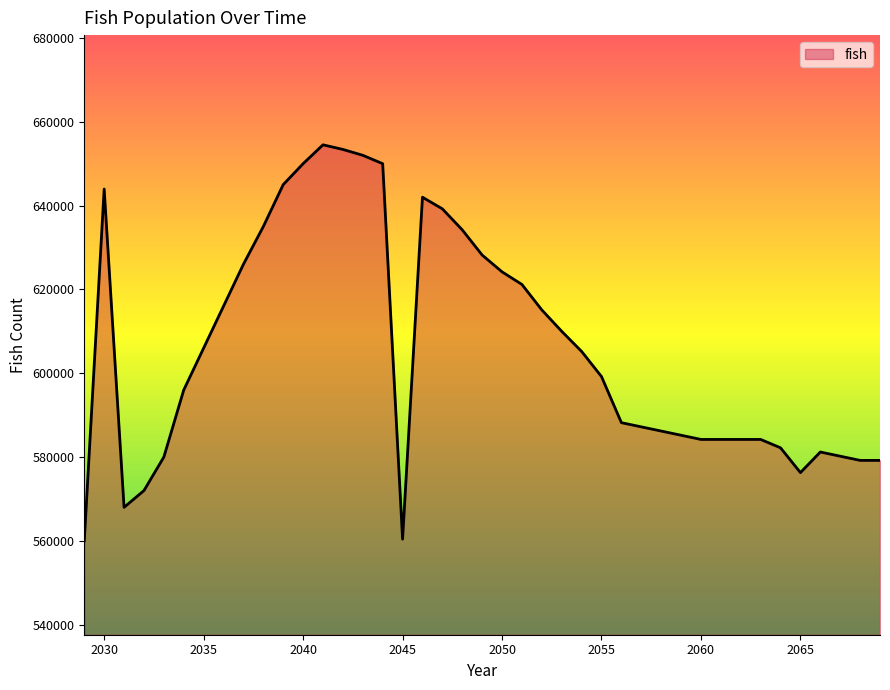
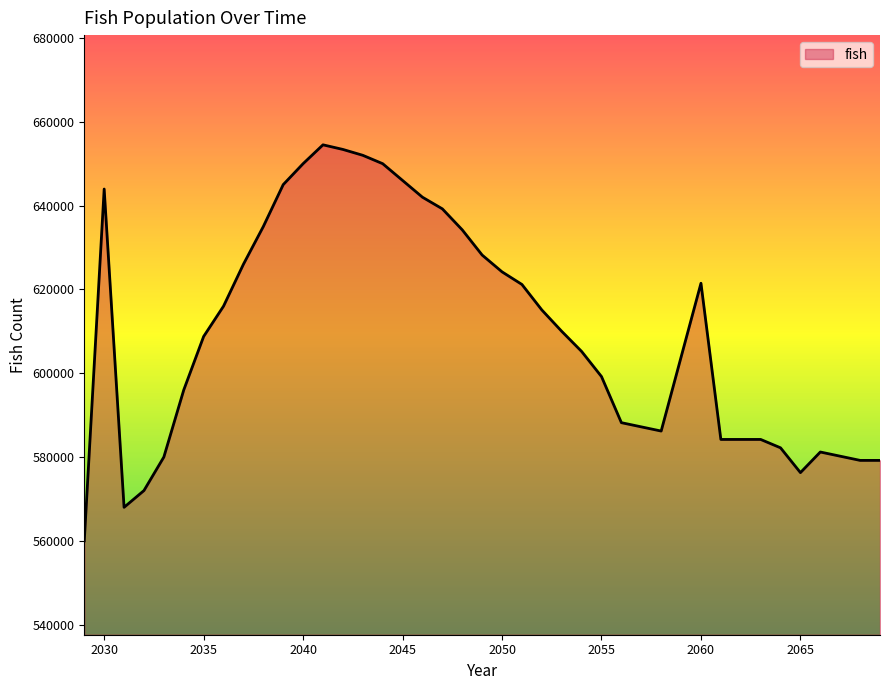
  {
    "2030": 644000,
-   "2035": 606000,
+   "2035": 609000,
    "2040": 650000,
-   "2045": 560000,
+   "2045": 646000,
    "2050": 624000,
    "2055": 599000,
-   "2060": 584000,
+   "2060": 621000,
    "2065": 576000
  }
